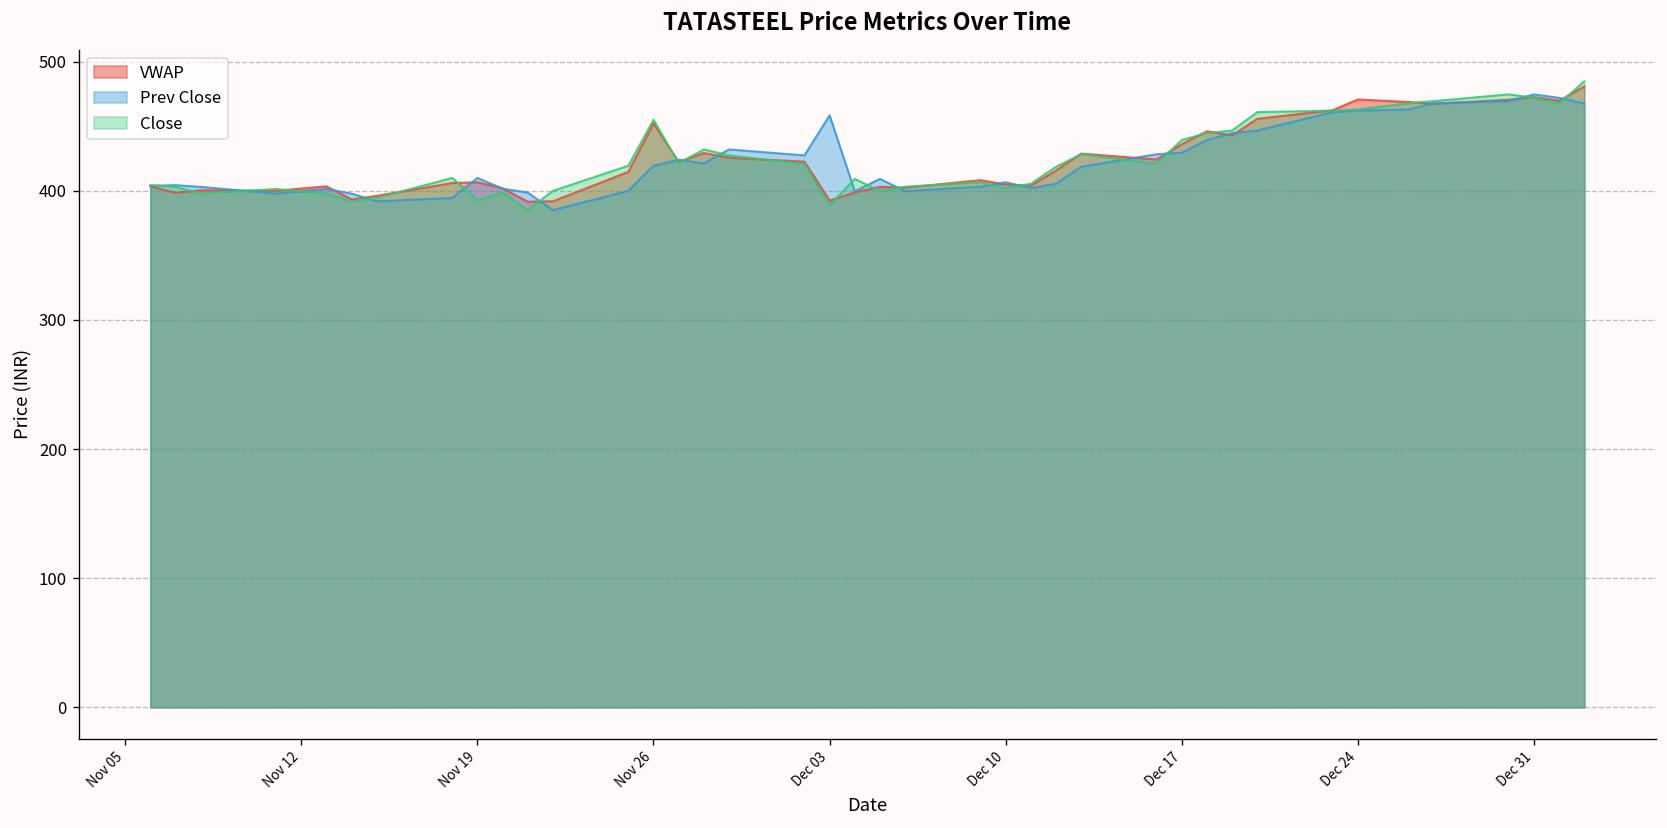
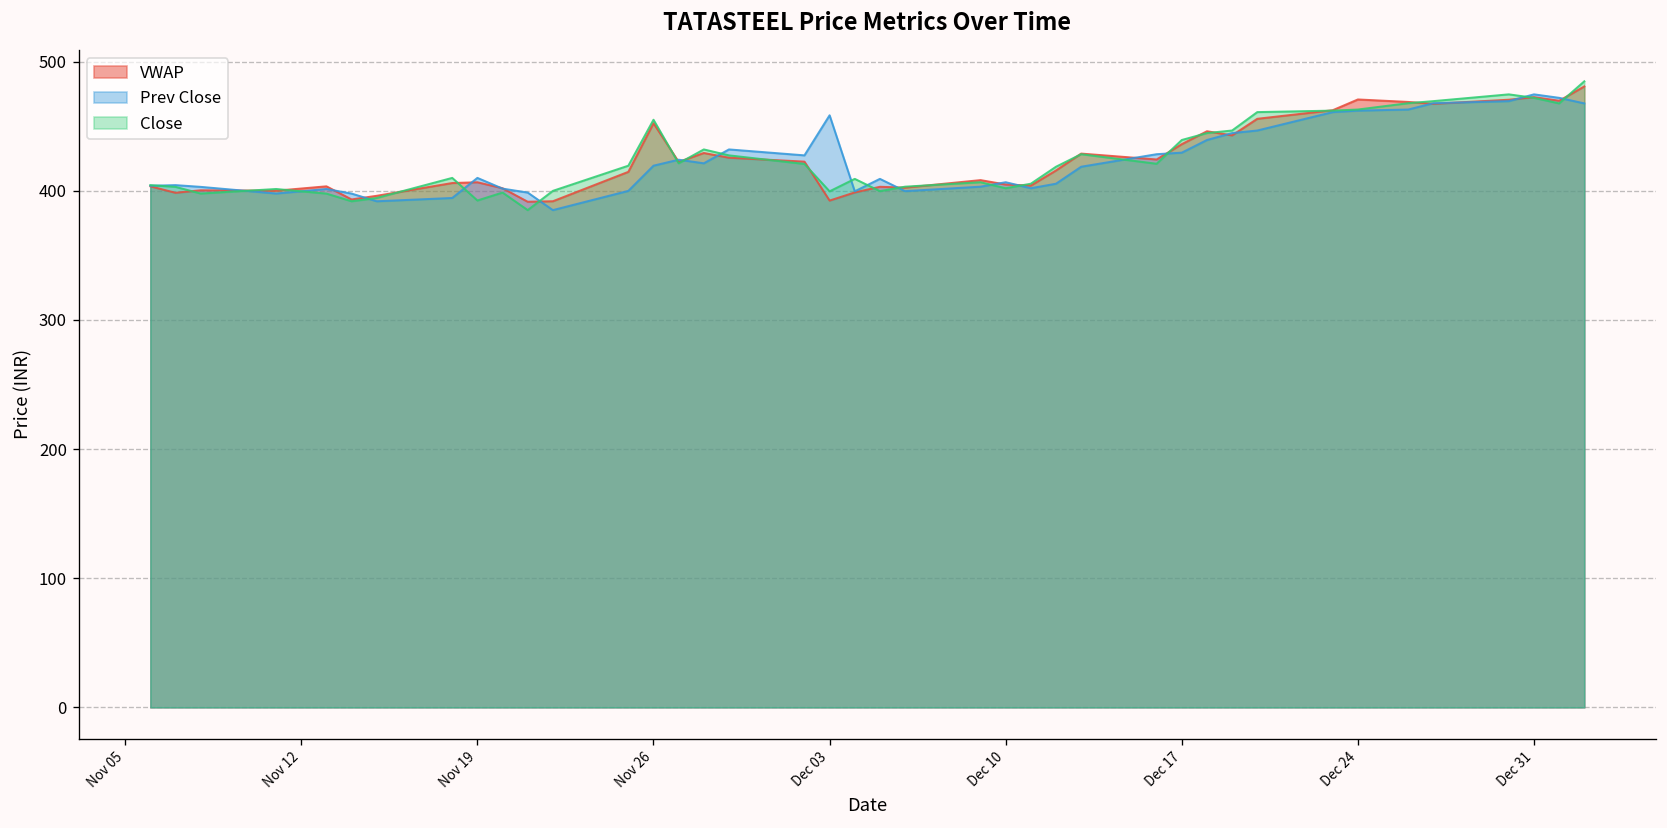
  {
    "VWAP": {
      "Nov 19": 407,
      "Nov 26": 452,
      "Dec 03": 392,
      "Dec 17": 436,
      "Dec 24": 471
    },
    "Prev Close": {
      "Nov 19": 410,
      "Nov 26": 420,
      "Dec 03": 459,
      "Dec 17": 430
    },
    "Close": {
      "Nov 19": 393,
      "Nov 26": 455,
-     "Dec 03": 389,
+     "Dec 03": 400,
      "Dec 10": 402,
      "Dec 17": 439
    }
  }
